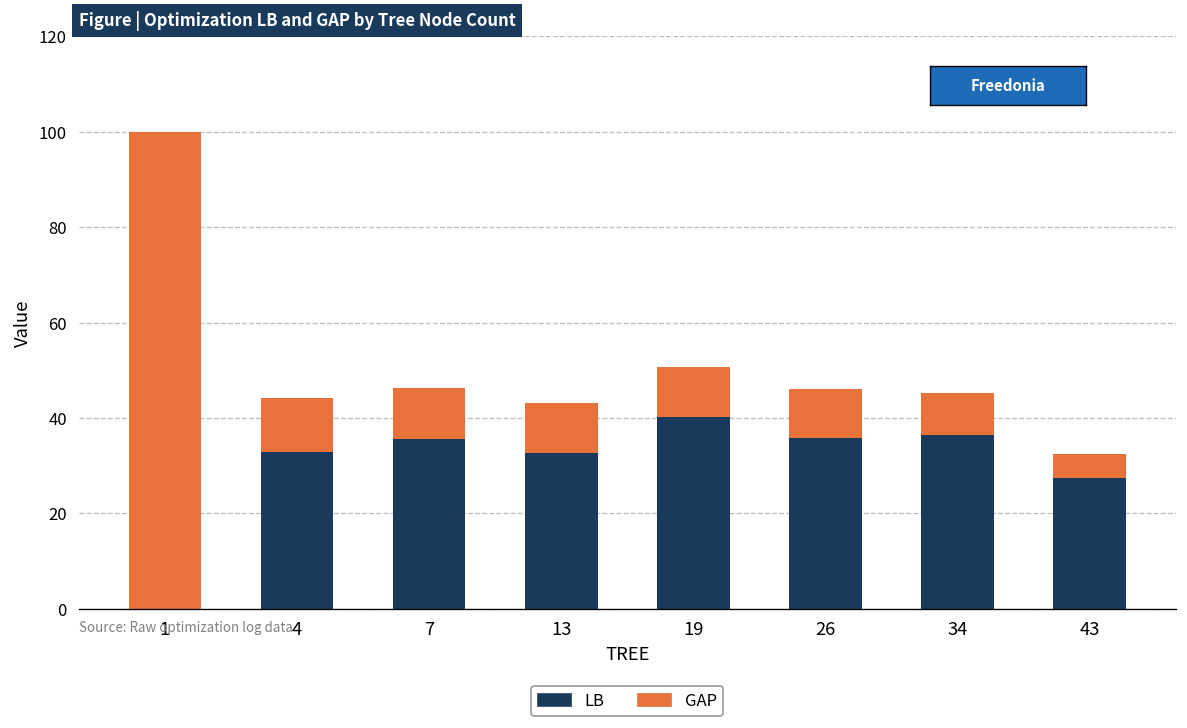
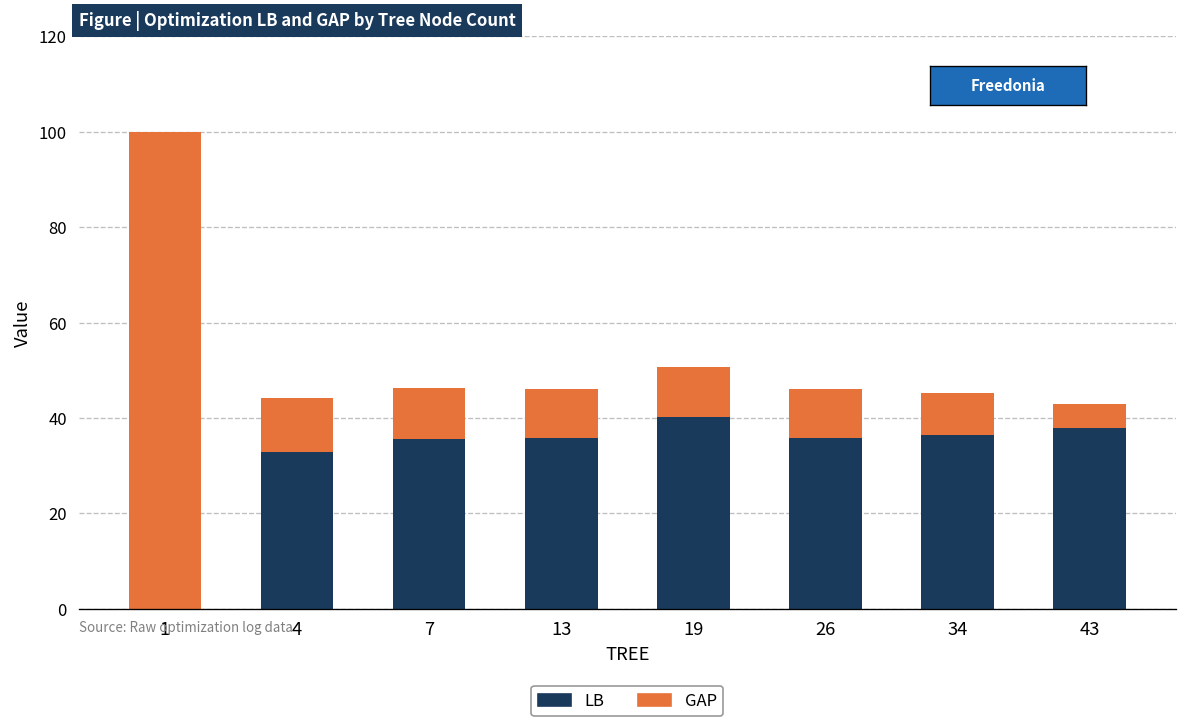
  {
    "LB": {
      "1": 0,
      "4": 33,
      "7": 36,
-     "13": 33,
+     "13": 36,
      "19": 40,
      "26": 36,
      "34": 36,
-     "43": 27
+     "43": 38
    },
    "GAP": {
      "1": 100,
      "4": 11,
      "7": 10,
      "13": 10,
      "19": 10,
      "26": 10,
      "34": 9,
      "43": 5
    }
  }
